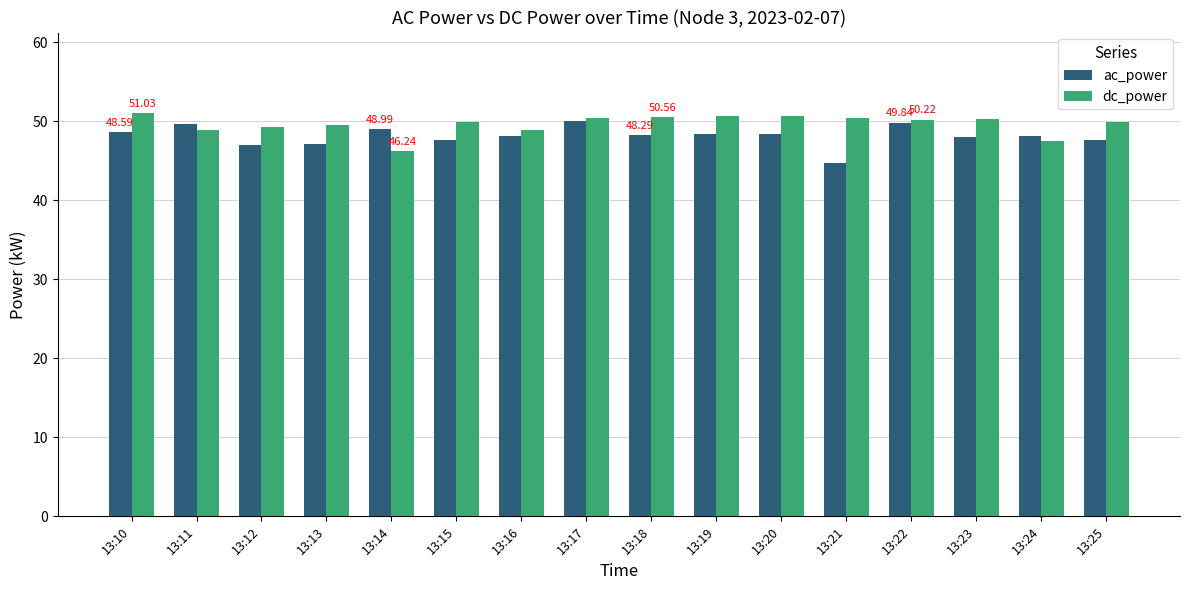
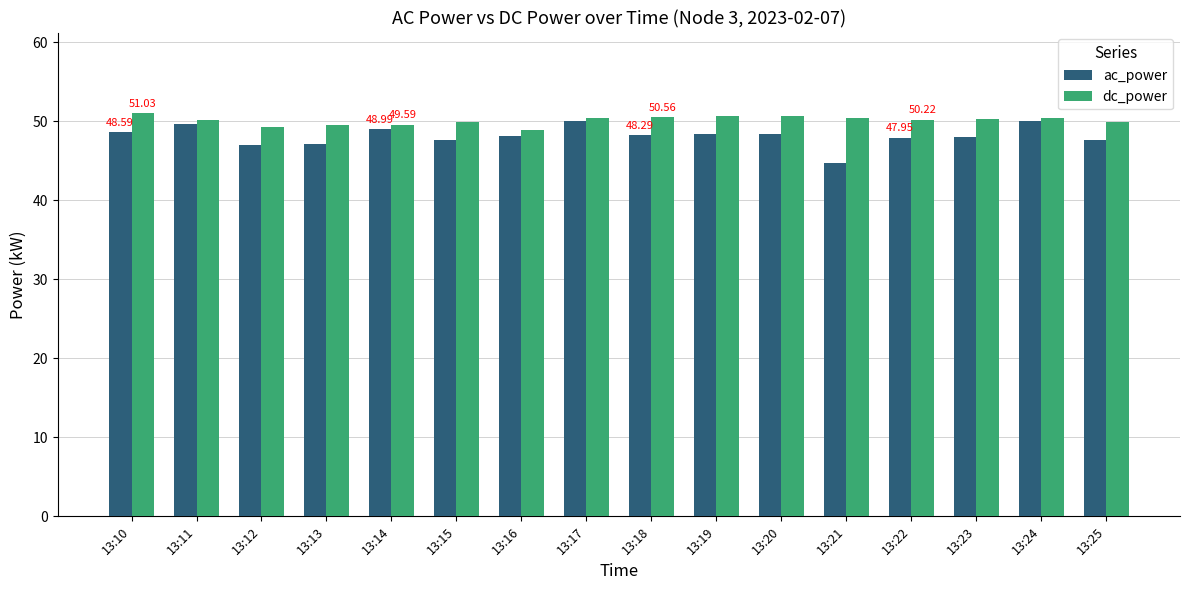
  {
    "ac_power": {
      "13:10": 48.59,
      "13:14": 48.99,
      "13:18": 48.29,
-     "13:22": 49.84,
-     "13:24": 48
+     "13:22": 47.95,
+     "13:24": 50
    },
    "dc_power": {
      "13:10": 51.03,
-     "13:11": 49,
-     "13:14": 46.24,
+     "13:11": 50,
+     "13:14": 49.59,
      "13:18": 50.56,
      "13:22": 50.22,
-     "13:24": 47
+     "13:24": 50
    }
  }
